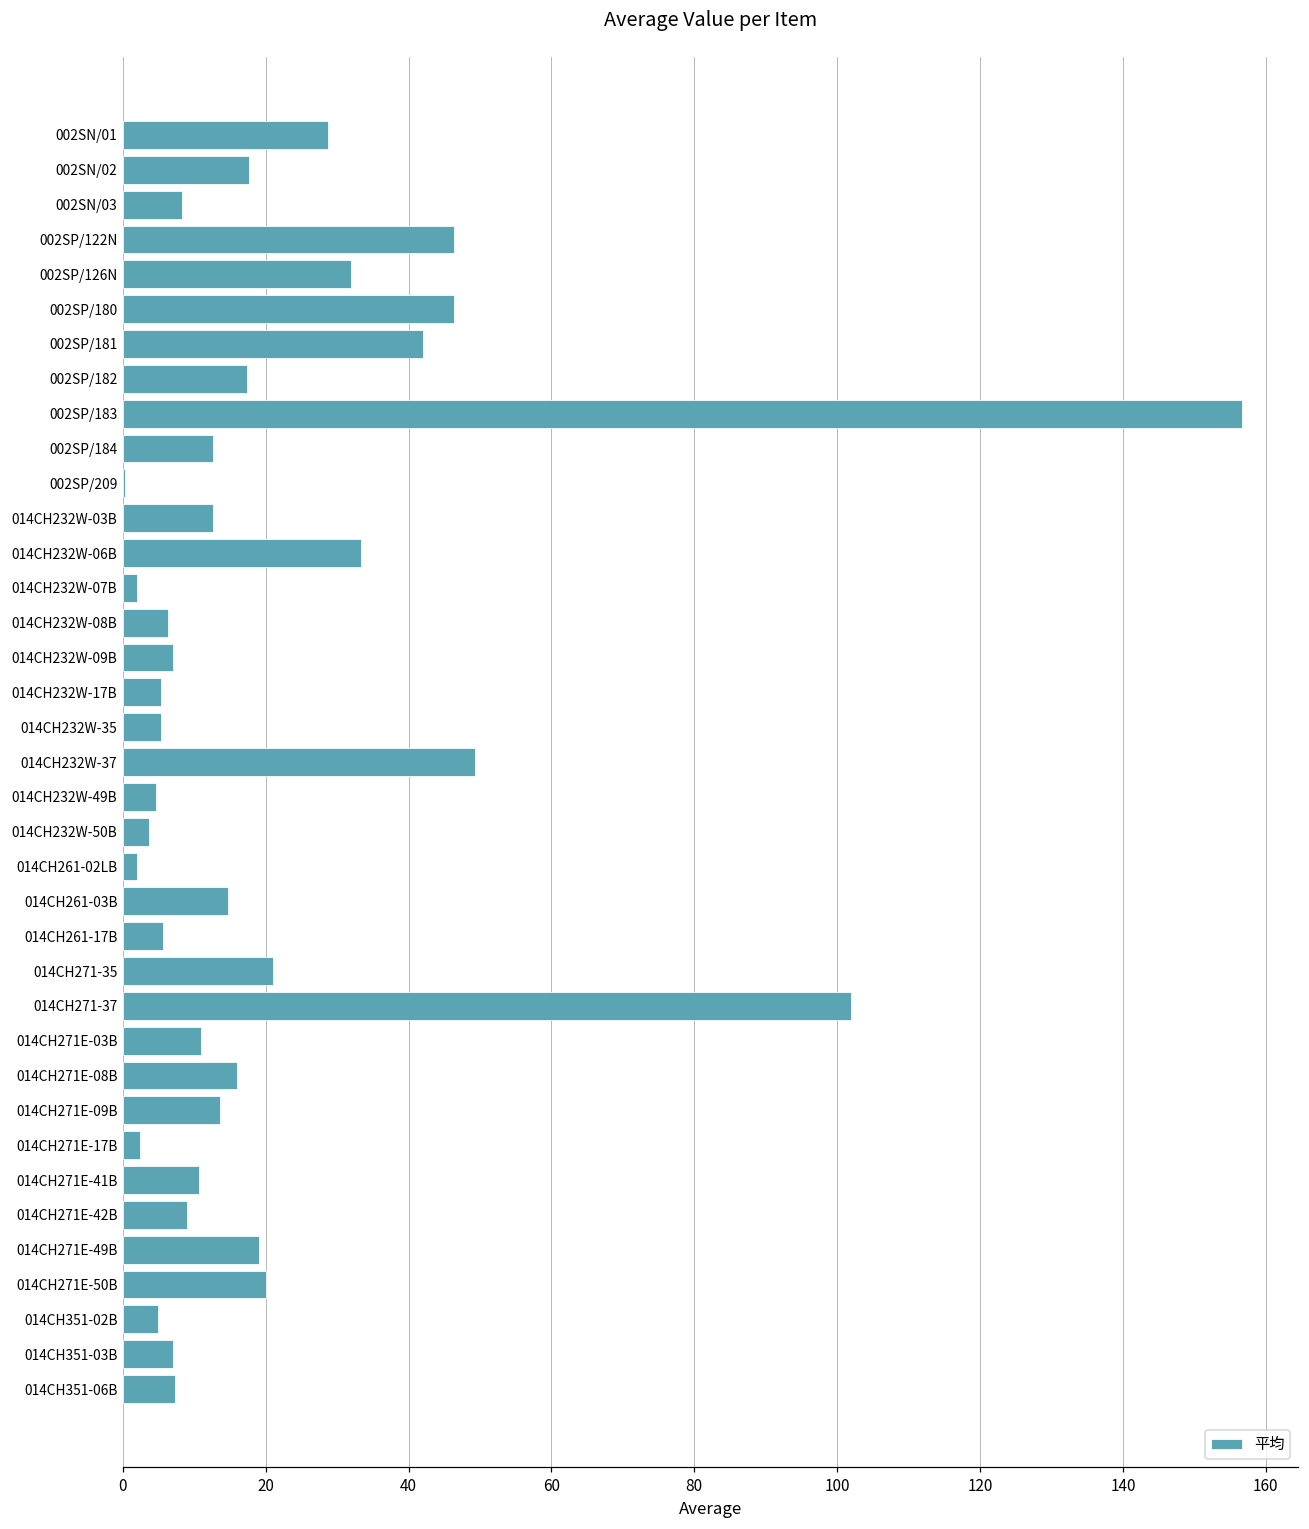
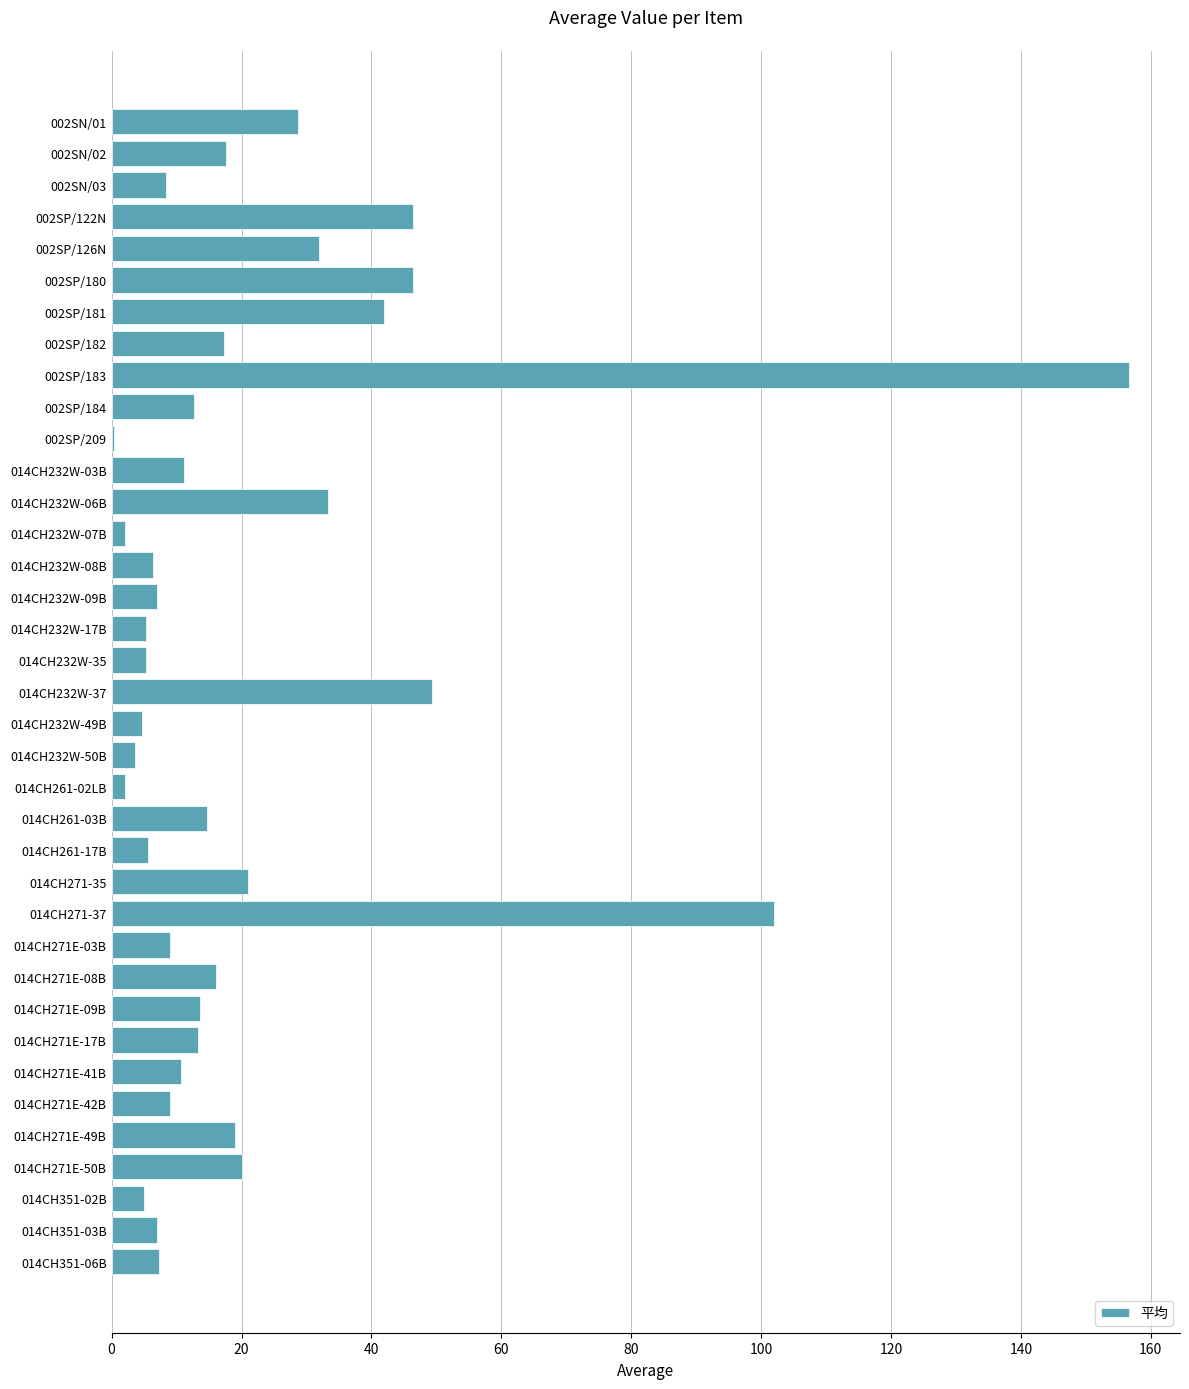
  {
    "002SN/01": 29,
    "002SN/02": 18,
    "002SN/03": 8,
    "002SP/122N": 46,
    "002SP/126N": 32,
    "002SP/180": 46,
    "002SP/181": 42,
    "002SP/182": 17,
    "002SP/183": 157,
    "002SP/184": 13,
-   "014CH232W-03B": 13,
+   "014CH232W-03B": 11,
    "014CH232W-06B": 33,
    "014CH232W-07B": 2,
    "014CH232W-08B": 6,
    "014CH232W-09B": 7,
    "014CH232W-17B": 5,
    "014CH232W-35": 5,
    "014CH232W-37": 49,
    "014CH232W-49B": 5,
    "014CH232W-50B": 4,
    "014CH261-02LB": 2,
    "014CH261-03B": 15,
    "014CH261-17B": 6,
    "014CH271-35": 21,
    "014CH271-37": 102,
-   "014CH271E-03B": 11,
+   "014CH271E-03B": 9,
    "014CH271E-08B": 16,
    "014CH271E-09B": 14,
-   "014CH271E-17B": 2,
+   "014CH271E-17B": 13,
    "014CH271E-41B": 11,
    "014CH271E-42B": 9,
    "014CH271E-49B": 19,
    "014CH271E-50B": 20,
    "014CH351-02B": 5,
    "014CH351-03B": 7,
    "014CH351-06B": 7
  }
